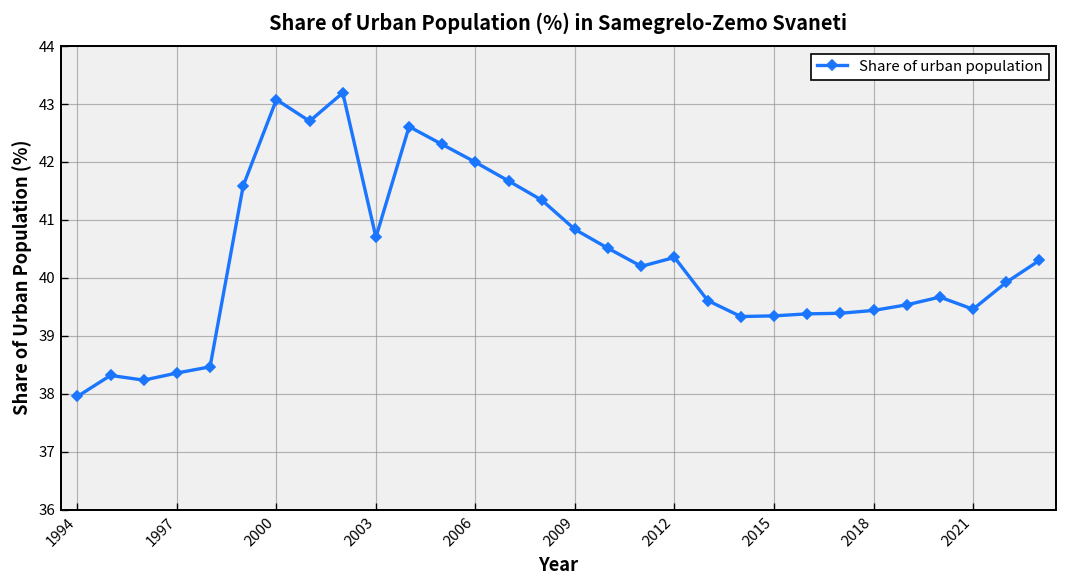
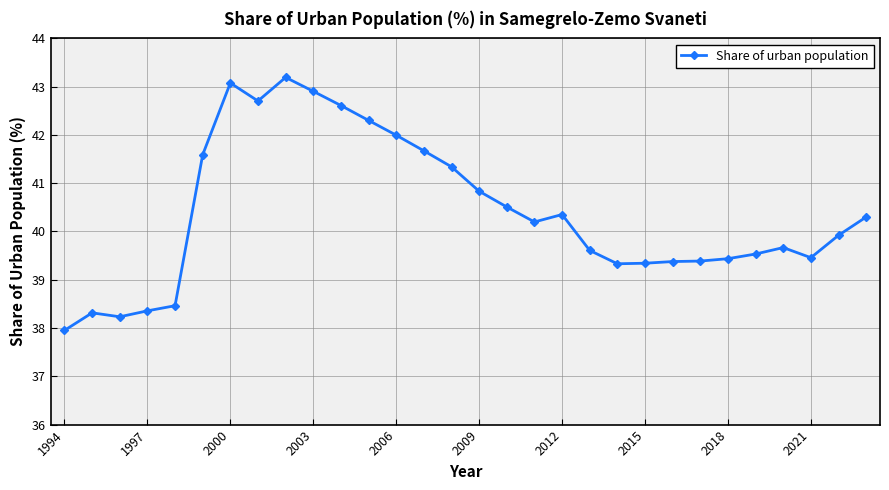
  {
    "1994": 38.0,
    "1997": 38.4,
    "2000": 43.1,
-   "2003": 40.7,
+   "2003": 42.9,
    "2006": 42.0,
    "2009": 40.8,
    "2012": 40.4,
    "2015": 39.3,
    "2018": 39.4,
    "2021": 39.5
  }
